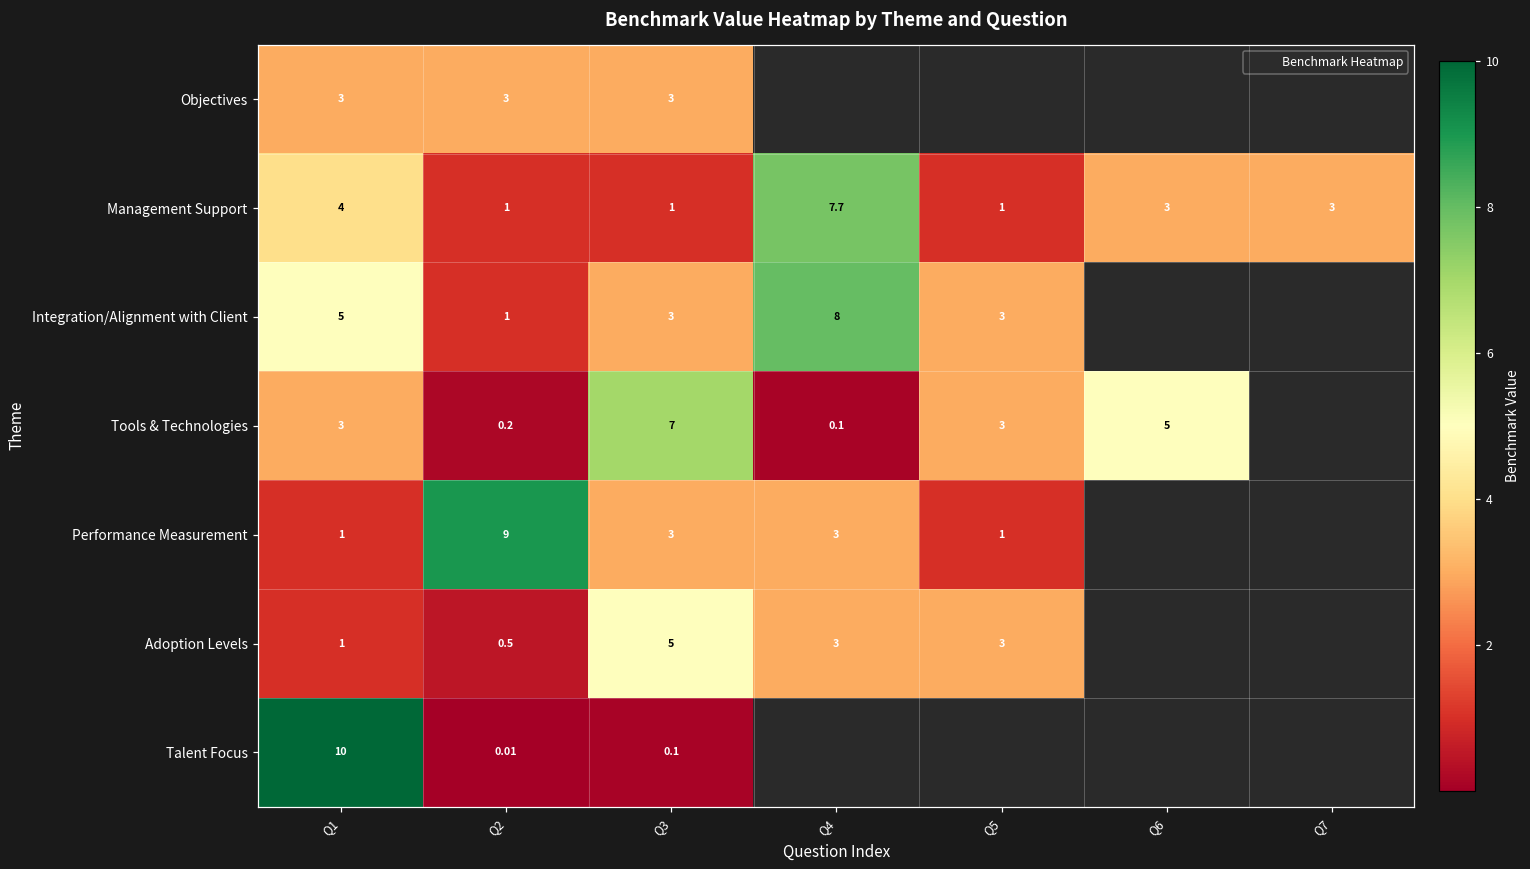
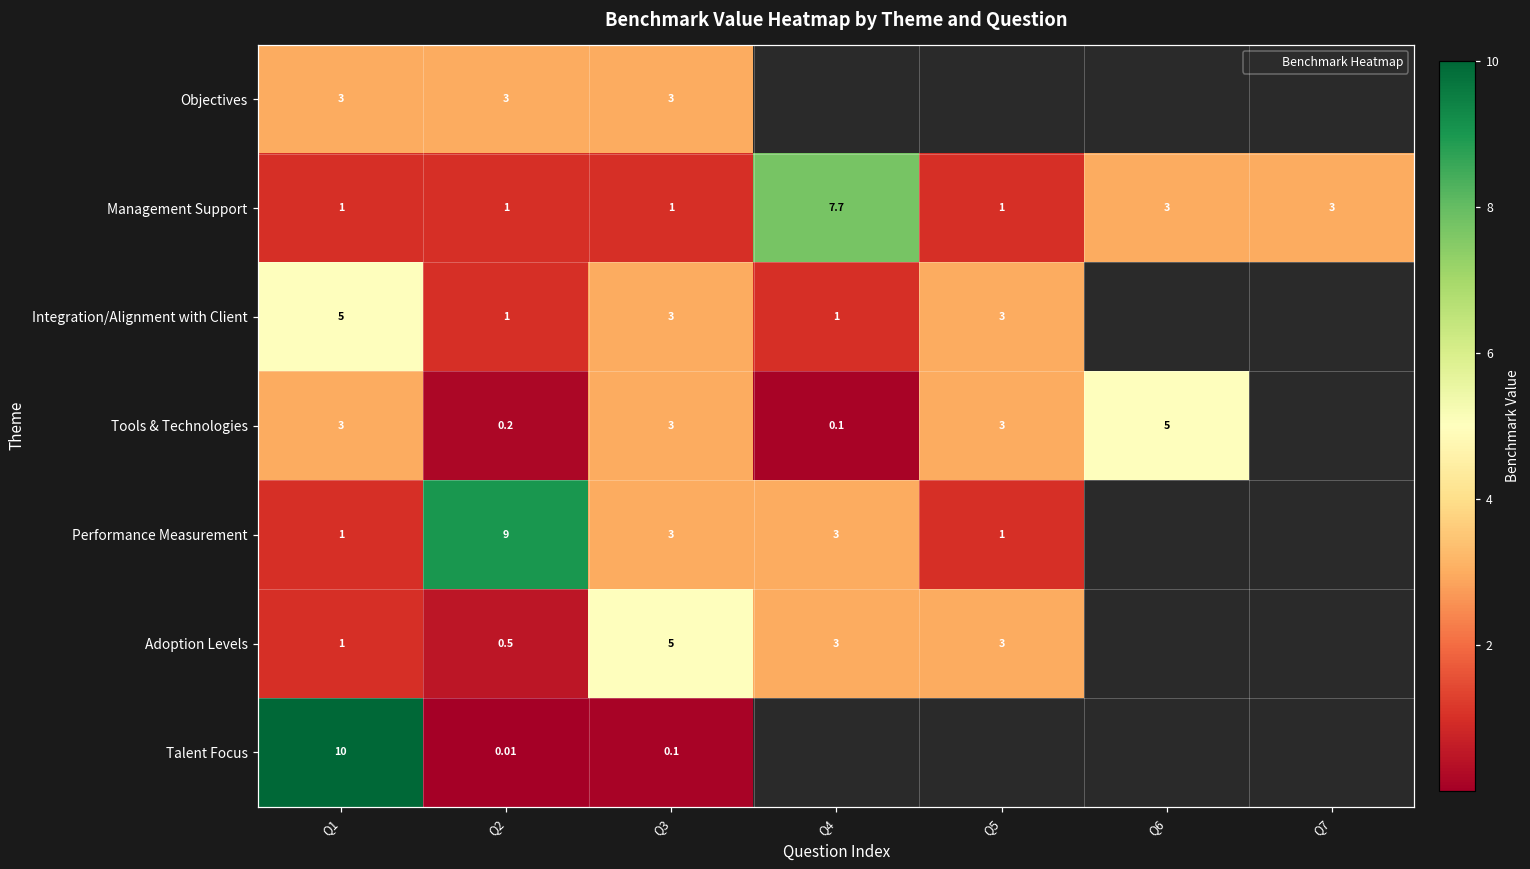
  {
    "Objectives": {
      "Q1": 3,
      "Q2": 3,
      "Q3": 3
    },
    "Management Support": {
-     "Q1": 4,
+     "Q1": 1,
      "Q2": 1,
      "Q3": 1,
      "Q4": 7.7,
      "Q5": 1,
      "Q6": 3,
      "Q7": 3
    },
    "Integration/Alignment with Client": {
      "Q1": 5,
      "Q2": 1,
      "Q3": 3,
-     "Q4": 8,
+     "Q4": 1,
      "Q5": 3
    },
    "Tools & Technologies": {
      "Q1": 3,
      "Q2": 0.2,
-     "Q3": 7,
+     "Q3": 3,
      "Q4": 0.1,
      "Q5": 3,
      "Q6": 5
    },
    "Performance Measurement": {
      "Q1": 1,
      "Q2": 9,
      "Q3": 3,
      "Q4": 3,
      "Q5": 1
    },
    "Adoption Levels": {
      "Q1": 1,
      "Q2": 0.5,
      "Q3": 5,
      "Q4": 3,
      "Q5": 3
    },
    "Talent Focus": {
      "Q1": 10,
      "Q2": 0.01,
      "Q3": 0.1
    }
  }
